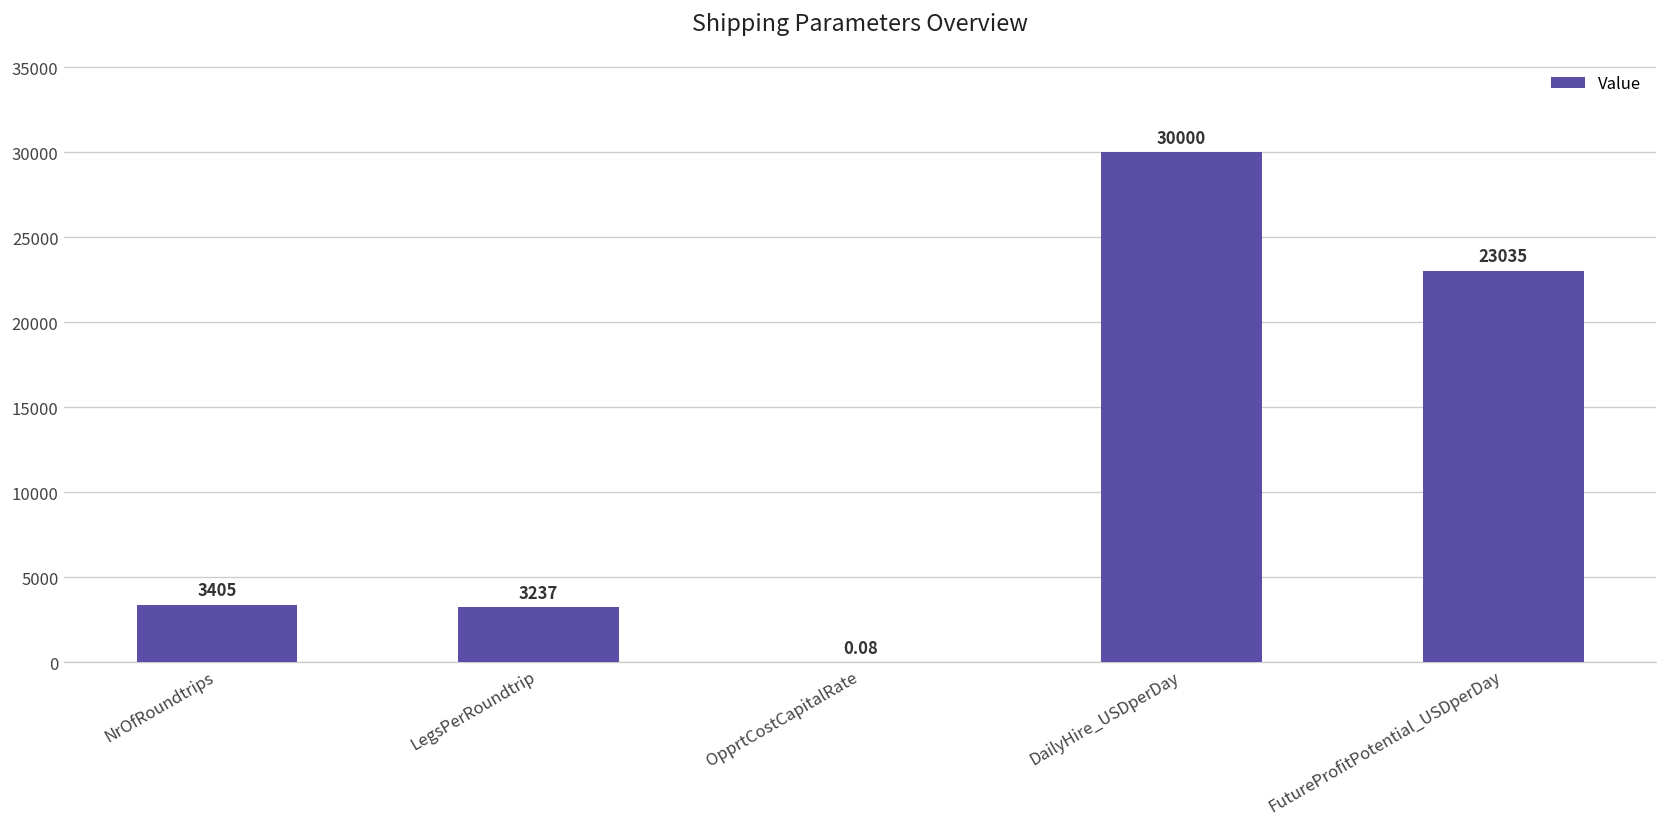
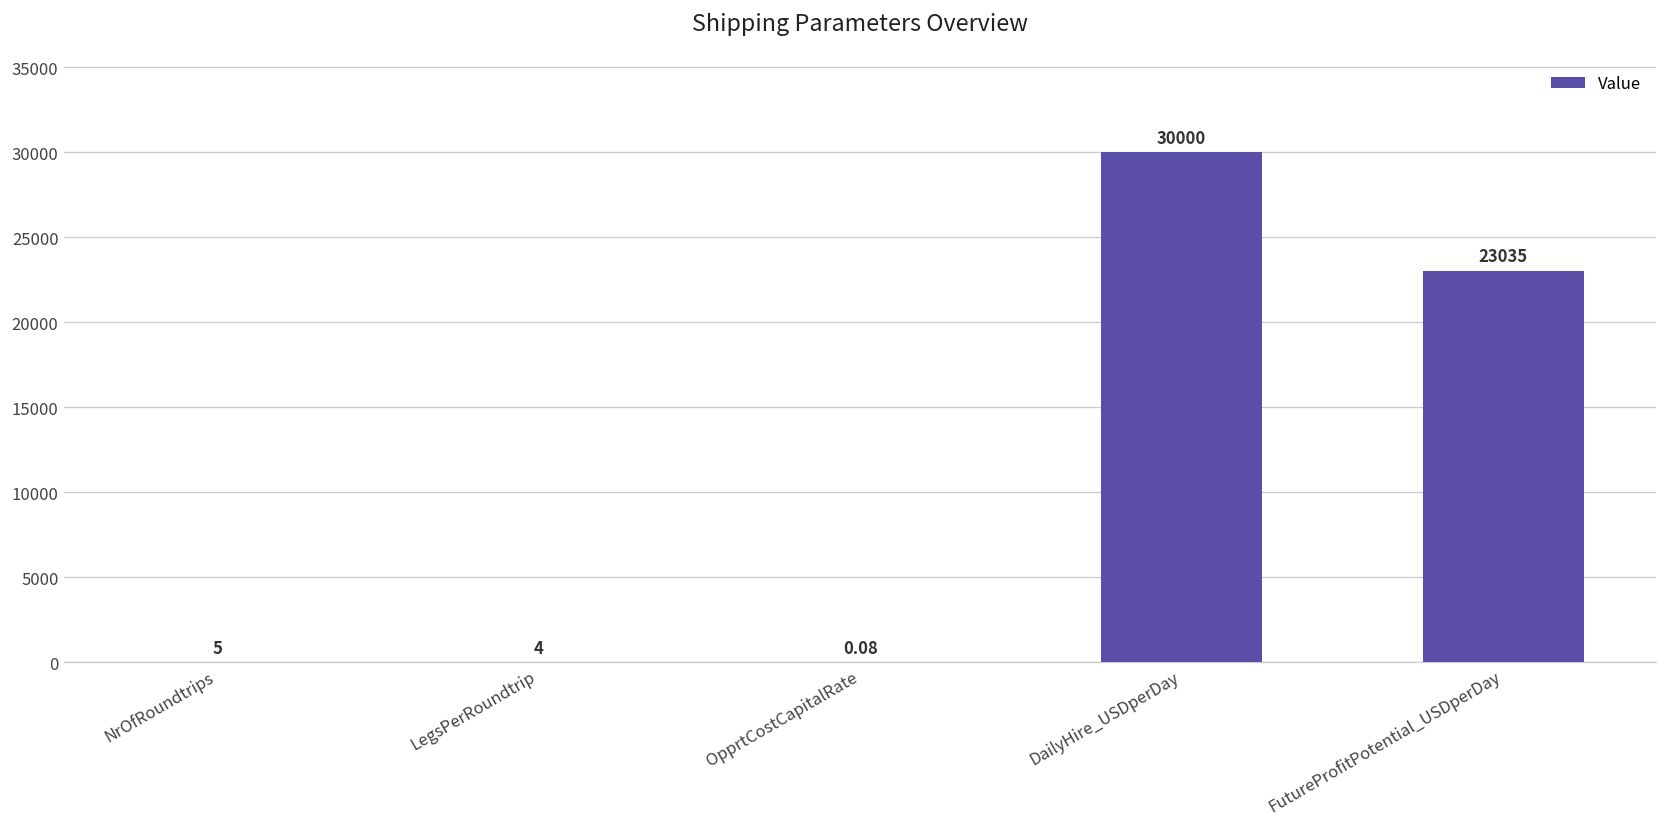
  {
-   "NrOfRoundtrips": 3405,
-   "LegsPerRoundtrip": 3237,
+   "NrOfRoundtrips": 5,
+   "LegsPerRoundtrip": 4,
    "OpprtCostCapitalRate": 0.08,
    "DailyHire_USDperDay": 30000,
    "FutureProfitPotential_USDperDay": 23035
  }
